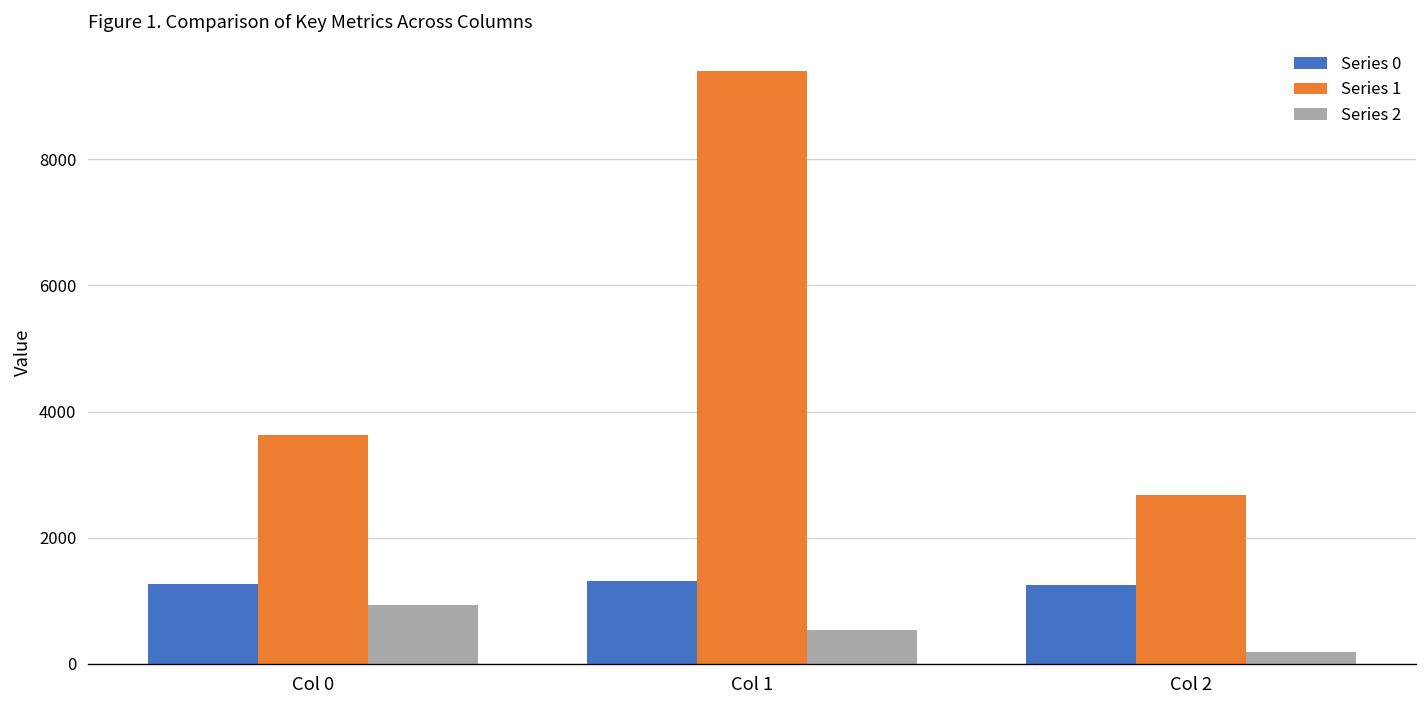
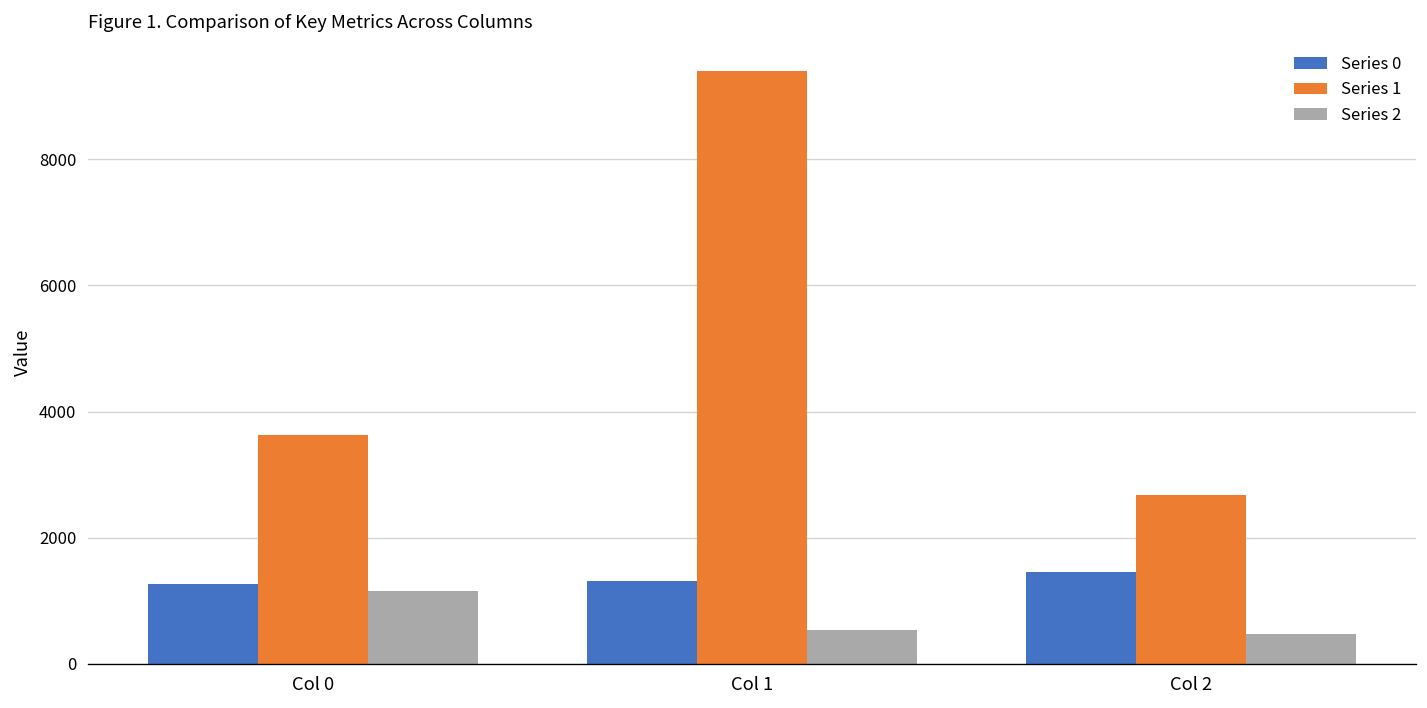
  {
    "Series 0": {
      "Col 0": 1300,
      "Col 1": 1300,
-     "Col 2": 1200
+     "Col 2": 1500
    },
    "Series 1": {
      "Col 0": 3600,
      "Col 1": 9400,
      "Col 2": 2700
    },
    "Series 2": {
-     "Col 0": 900,
+     "Col 0": 1200,
      "Col 1": 500,
-     "Col 2": 200
+     "Col 2": 500
    }
  }
